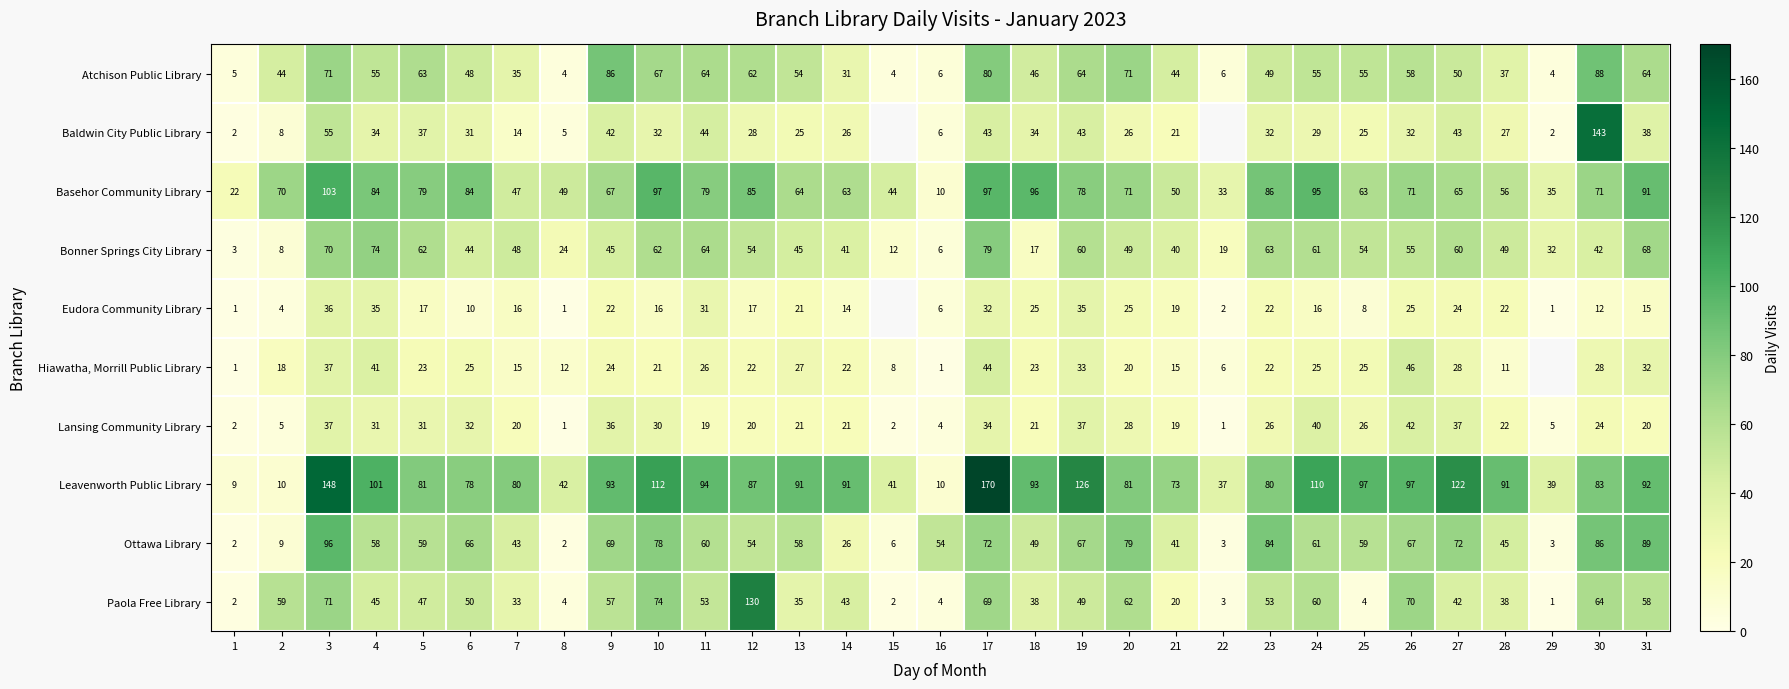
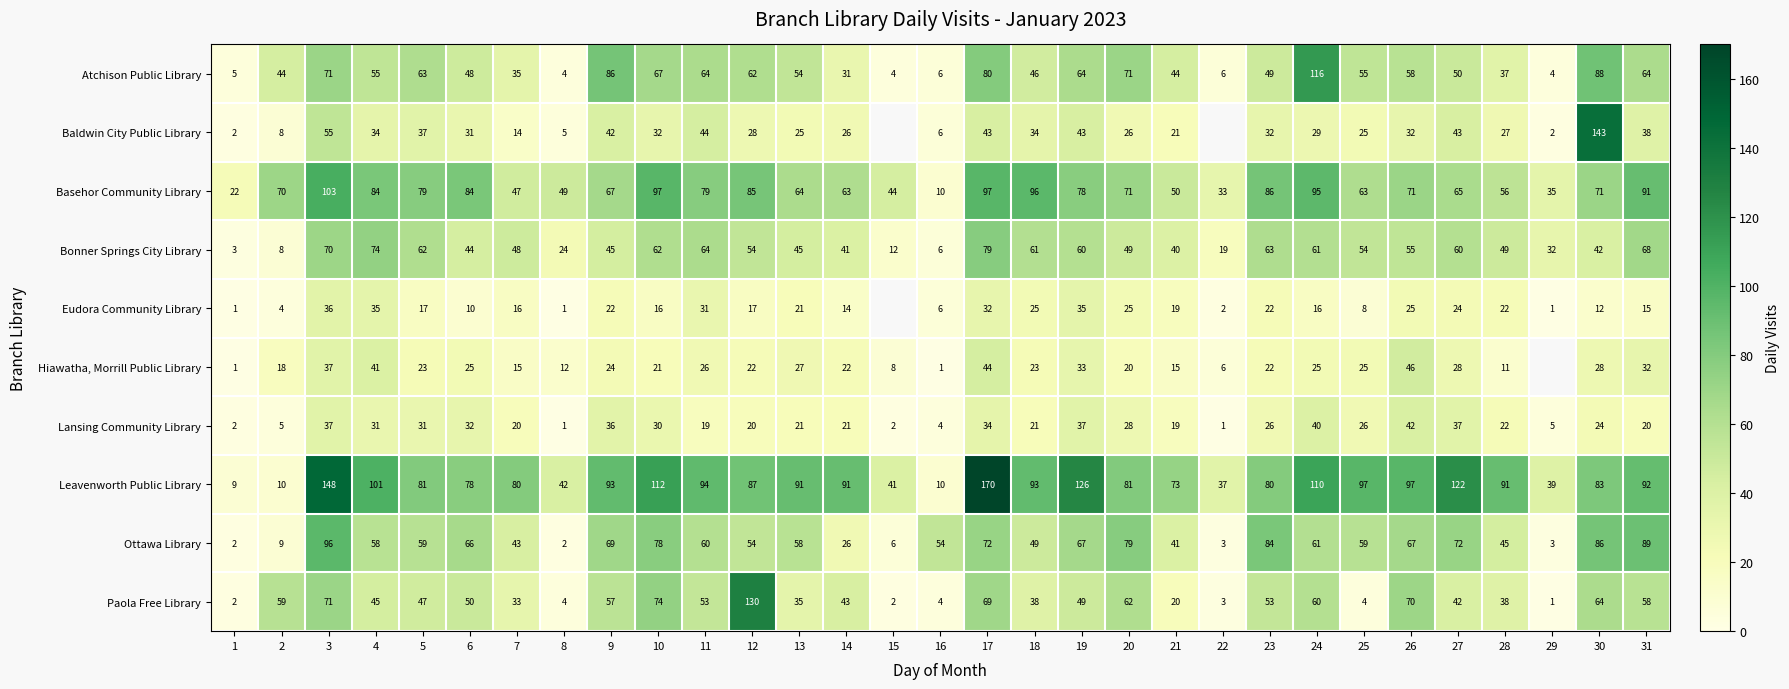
  {
    "Atchison Public Library": {
      "1": 5,
      "2": 44,
      "3": 71,
      "4": 55,
      "5": 63,
      "6": 48,
      "7": 35,
      "8": 4,
      "9": 86,
      "10": 67,
      "11": 64,
      "12": 62,
      "13": 54,
      "14": 31,
      "15": 4,
      "16": 6,
      "17": 80,
      "18": 46,
      "19": 64,
      "20": 71,
      "21": 44,
      "22": 6,
      "23": 49,
-     "24": 55,
+     "24": 116,
      "25": 55,
      "26": 58,
      "27": 50,
      "28": 37,
      "29": 4,
      "30": 88,
      "31": 64
    },
    "Bonner Springs City Library": {
      "1": 3,
      "2": 8,
      "3": 70,
      "4": 74,
      "5": 62,
      "6": 44,
      "7": 48,
      "8": 24,
      "9": 45,
      "10": 62,
      "11": 64,
      "12": 54,
      "13": 45,
      "14": 41,
      "15": 12,
      "16": 6,
      "17": 79,
-     "18": 17,
+     "18": 61,
      "19": 60,
      "20": 49,
      "21": 40,
      "22": 19,
      "23": 63,
      "24": 61,
      "25": 54,
      "26": 55,
      "27": 60,
      "28": 49,
      "29": 32,
      "30": 42,
      "31": 68
    }
  }
